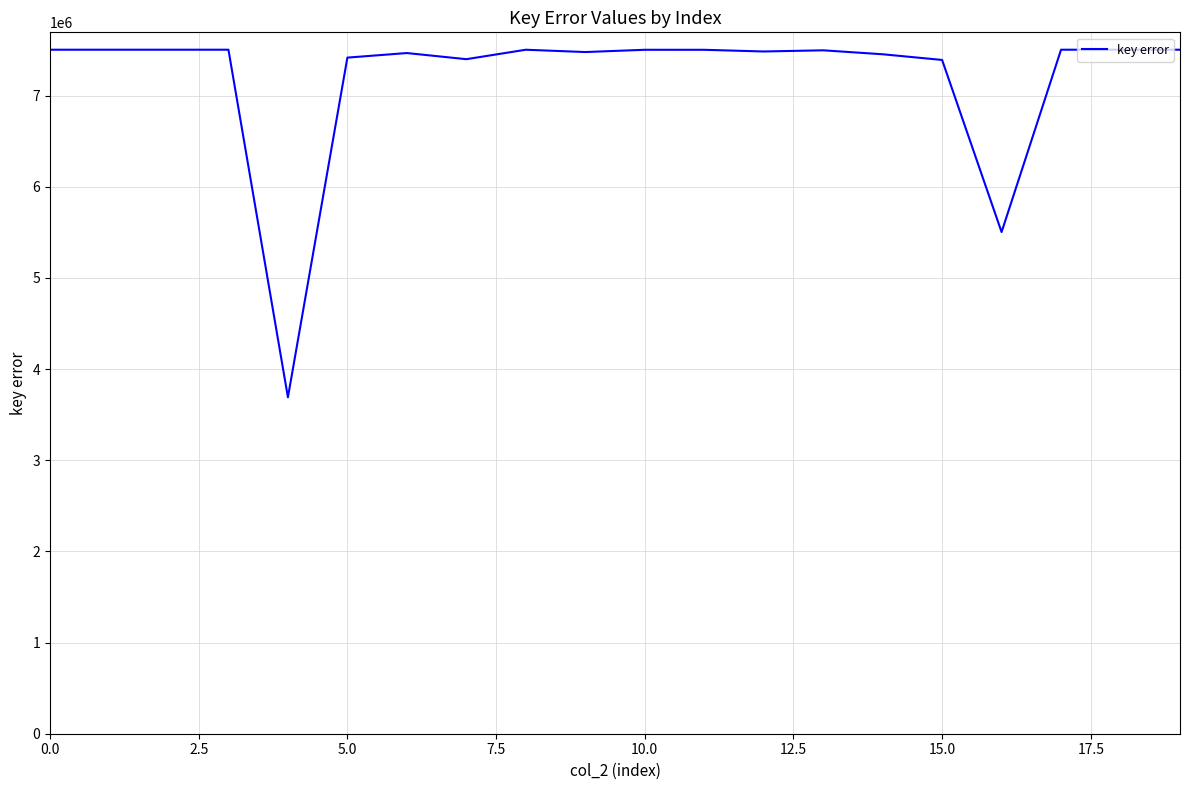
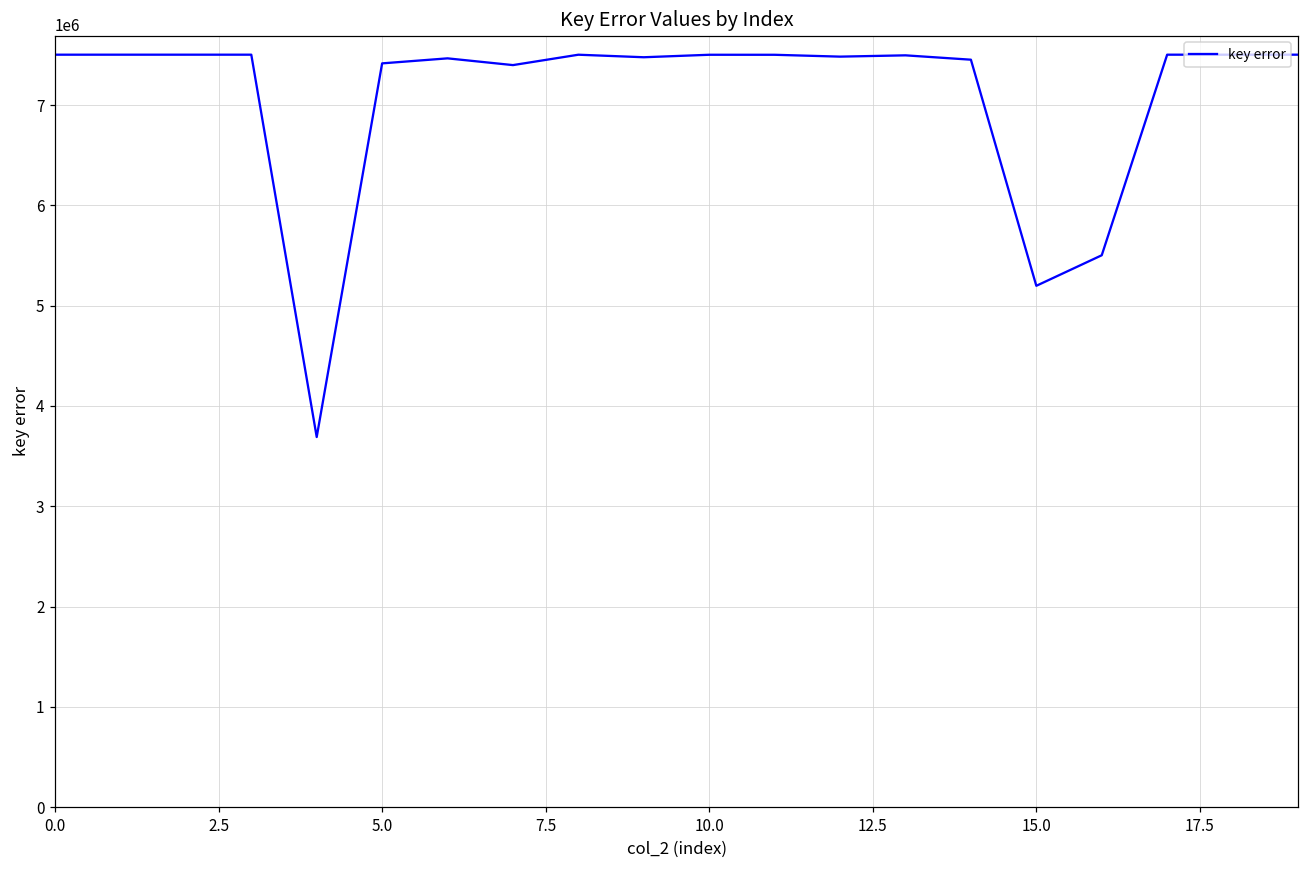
  {
    "0.0": 7500000,
    "5.0": 7400000,
    "10.0": 7500000,
-   "15.0": 7400000
+   "15.0": 5200000
  }
